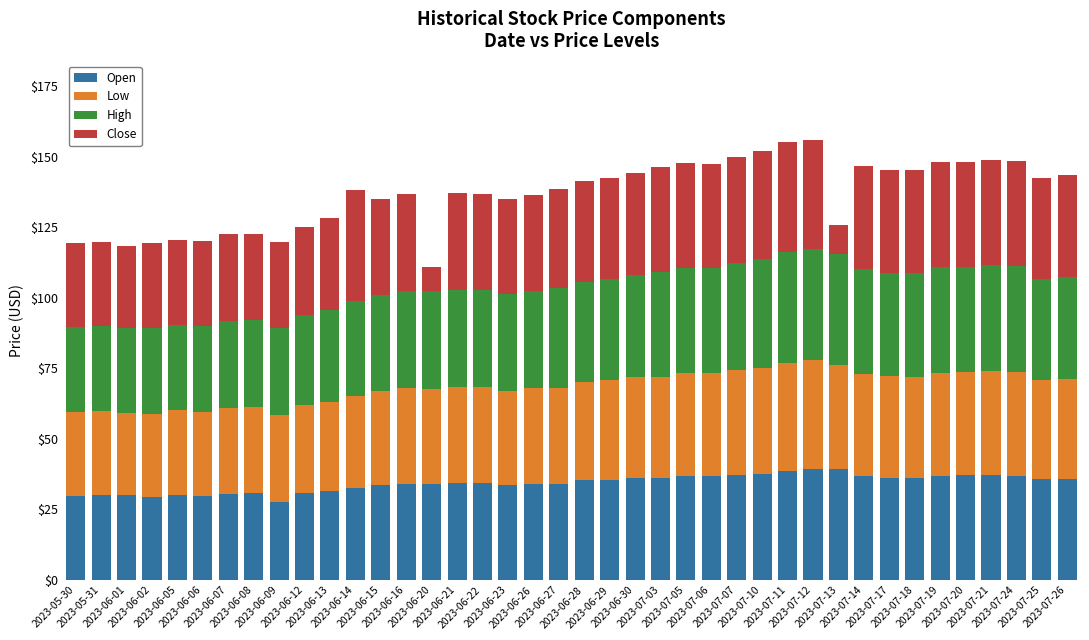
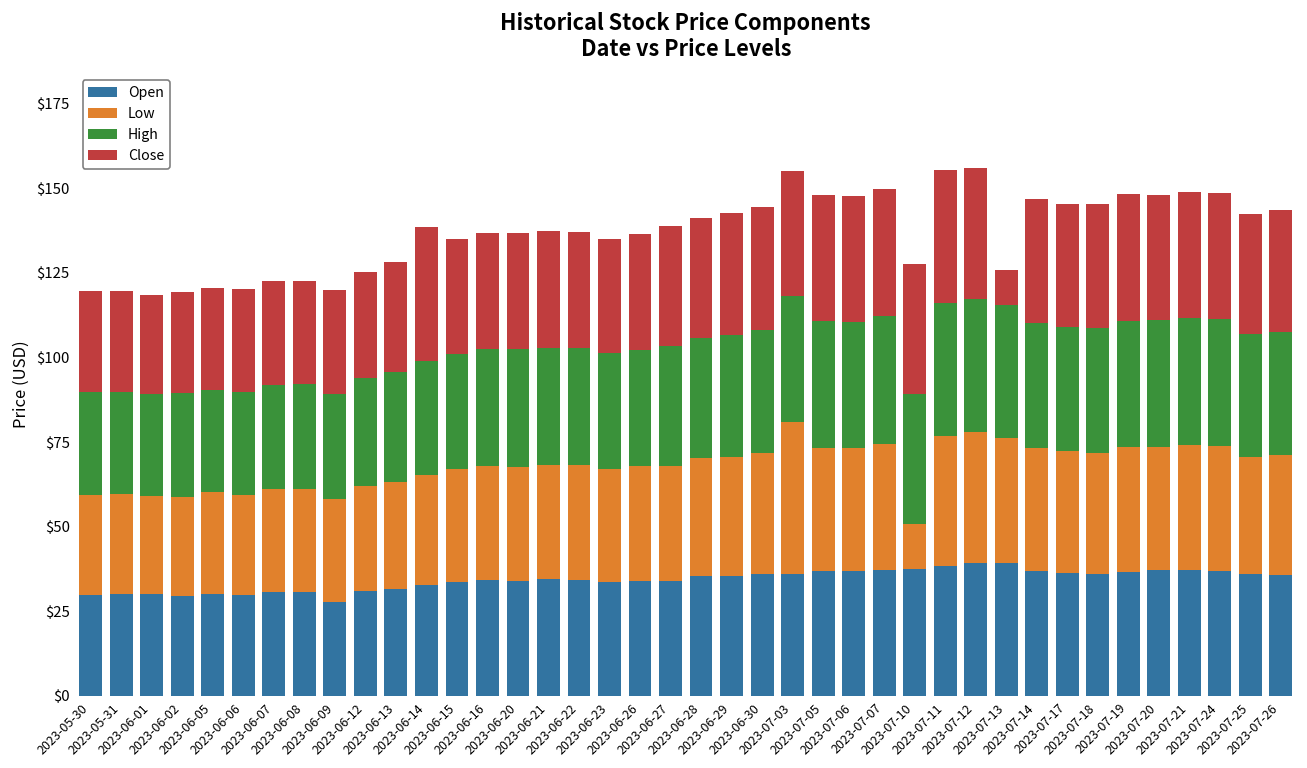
  {
    "Open": {
      "2023-05-30": "$30",
      "2023-05-31": "$30",
      "2023-06-01": "$30",
      "2023-06-02": "$29",
      "2023-06-05": "$30",
      "2023-06-06": "$30",
      "2023-06-07": "$31",
      "2023-06-08": "$31",
      "2023-06-09": "$28",
      "2023-06-12": "$31",
      "2023-06-13": "$32",
      "2023-06-14": "$33",
      "2023-06-15": "$34",
      "2023-06-16": "$34",
      "2023-06-20": "$34",
      "2023-06-21": "$34",
      "2023-06-22": "$34",
      "2023-06-23": "$34",
      "2023-06-26": "$34",
      "2023-06-27": "$34",
      "2023-06-28": "$35",
      "2023-06-29": "$35",
      "2023-06-30": "$36",
      "2023-07-03": "$36",
      "2023-07-05": "$37",
      "2023-07-06": "$37",
      "2023-07-07": "$37",
      "2023-07-10": "$38",
      "2023-07-11": "$38",
      "2023-07-12": "$39",
      "2023-07-13": "$39",
      "2023-07-14": "$37",
      "2023-07-17": "$36",
      "2023-07-18": "$36",
      "2023-07-19": "$37",
      "2023-07-20": "$37",
      "2023-07-21": "$37",
      "2023-07-24": "$37",
      "2023-07-25": "$36",
      "2023-07-26": "$36"
    },
    "Low": {
      "2023-05-30": "$30",
      "2023-05-31": "$30",
      "2023-06-01": "$29",
      "2023-06-02": "$29",
      "2023-06-05": "$30",
      "2023-06-06": "$30",
      "2023-06-07": "$30",
      "2023-06-08": "$30",
      "2023-06-09": "$31",
      "2023-06-12": "$31",
      "2023-06-13": "$32",
      "2023-06-14": "$33",
      "2023-06-15": "$33",
      "2023-06-16": "$34",
      "2023-06-20": "$34",
      "2023-06-21": "$34",
      "2023-06-22": "$34",
      "2023-06-23": "$34",
      "2023-06-26": "$34",
      "2023-06-27": "$34",
      "2023-06-28": "$35",
      "2023-06-29": "$35",
      "2023-06-30": "$36",
-     "2023-07-03": "$36",
+     "2023-07-03": "$45",
      "2023-07-05": "$36",
      "2023-07-06": "$37",
      "2023-07-07": "$37",
-     "2023-07-10": "$38",
+     "2023-07-10": "$13",
      "2023-07-11": "$38",
      "2023-07-12": "$38",
      "2023-07-13": "$37",
      "2023-07-14": "$36",
      "2023-07-17": "$36",
      "2023-07-18": "$36",
      "2023-07-19": "$37",
      "2023-07-20": "$37",
      "2023-07-21": "$37",
      "2023-07-24": "$37",
      "2023-07-25": "$35",
      "2023-07-26": "$35"
    },
    "High": {
      "2023-05-30": "$30",
      "2023-05-31": "$30",
      "2023-06-01": "$30",
      "2023-06-02": "$31",
      "2023-06-05": "$30",
      "2023-06-06": "$30",
      "2023-06-07": "$31",
      "2023-06-08": "$31",
      "2023-06-09": "$31",
      "2023-06-12": "$32",
      "2023-06-13": "$33",
      "2023-06-14": "$34",
      "2023-06-15": "$34",
      "2023-06-16": "$34",
      "2023-06-20": "$35",
      "2023-06-21": "$34",
      "2023-06-22": "$34",
      "2023-06-23": "$34",
      "2023-06-26": "$34",
      "2023-06-27": "$35",
      "2023-06-28": "$36",
      "2023-06-29": "$36",
      "2023-06-30": "$36",
      "2023-07-03": "$37",
      "2023-07-05": "$37",
      "2023-07-06": "$37",
      "2023-07-07": "$38",
      "2023-07-10": "$38",
      "2023-07-11": "$39",
      "2023-07-12": "$40",
      "2023-07-13": "$39",
      "2023-07-14": "$37",
      "2023-07-17": "$37",
      "2023-07-18": "$37",
      "2023-07-19": "$37",
      "2023-07-20": "$37",
      "2023-07-21": "$37",
      "2023-07-24": "$37",
      "2023-07-25": "$36",
      "2023-07-26": "$36"
    },
    "Close": {
      "2023-05-30": "$30",
      "2023-05-31": "$30",
      "2023-06-01": "$29",
      "2023-06-02": "$30",
      "2023-06-05": "$30",
      "2023-06-06": "$30",
      "2023-06-07": "$31",
      "2023-06-08": "$31",
      "2023-06-09": "$31",
      "2023-06-12": "$31",
      "2023-06-13": "$32",
      "2023-06-14": "$39",
      "2023-06-15": "$34",
      "2023-06-16": "$34",
-     "2023-06-20": "$8",
+     "2023-06-20": "$34",
      "2023-06-21": "$34",
      "2023-06-22": "$34",
      "2023-06-23": "$34",
      "2023-06-26": "$34",
      "2023-06-27": "$35",
      "2023-06-28": "$35",
      "2023-06-29": "$36",
      "2023-06-30": "$36",
      "2023-07-03": "$37",
      "2023-07-05": "$37",
      "2023-07-06": "$37",
      "2023-07-07": "$38",
      "2023-07-10": "$38",
      "2023-07-11": "$39",
      "2023-07-12": "$39",
      "2023-07-13": "$10",
      "2023-07-14": "$36",
      "2023-07-17": "$36",
      "2023-07-18": "$37",
      "2023-07-19": "$37",
      "2023-07-20": "$37",
      "2023-07-21": "$37",
      "2023-07-24": "$37",
      "2023-07-25": "$36",
      "2023-07-26": "$36"
    }
  }
